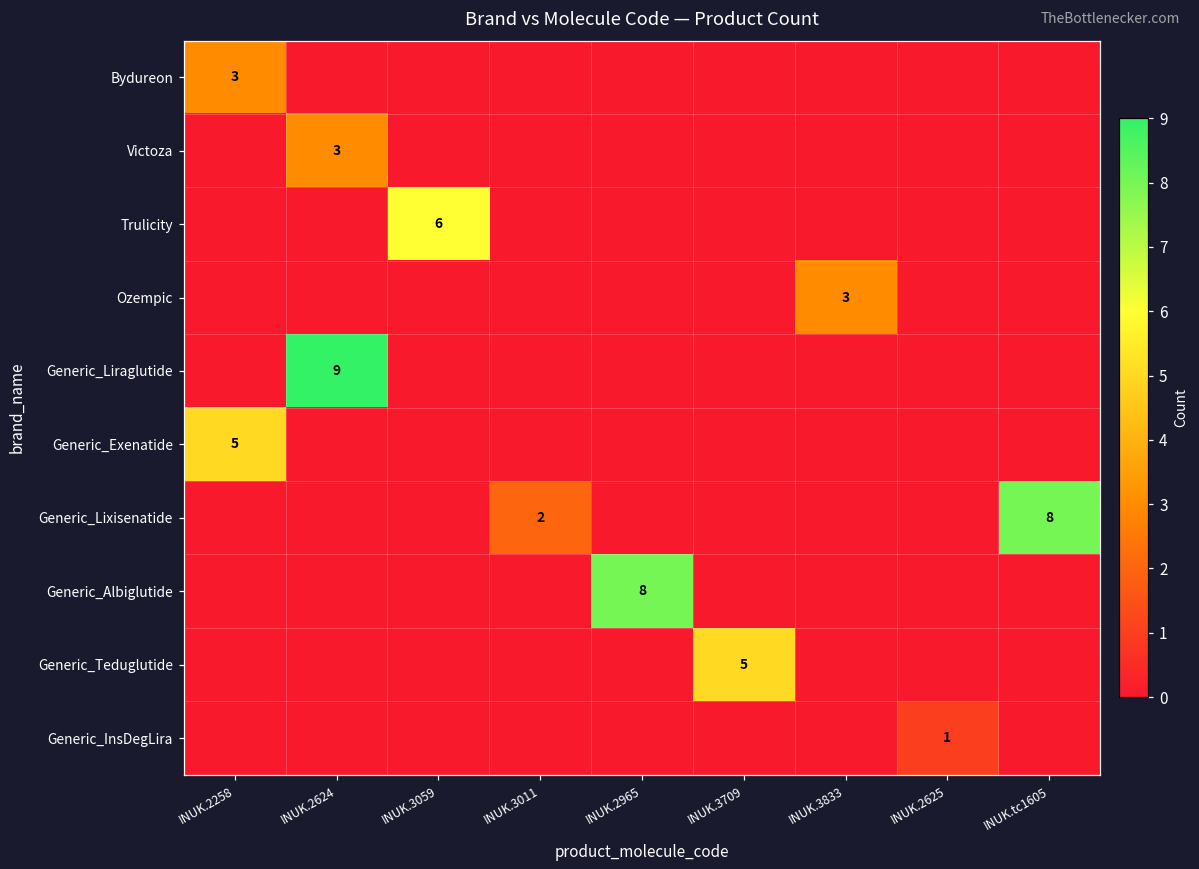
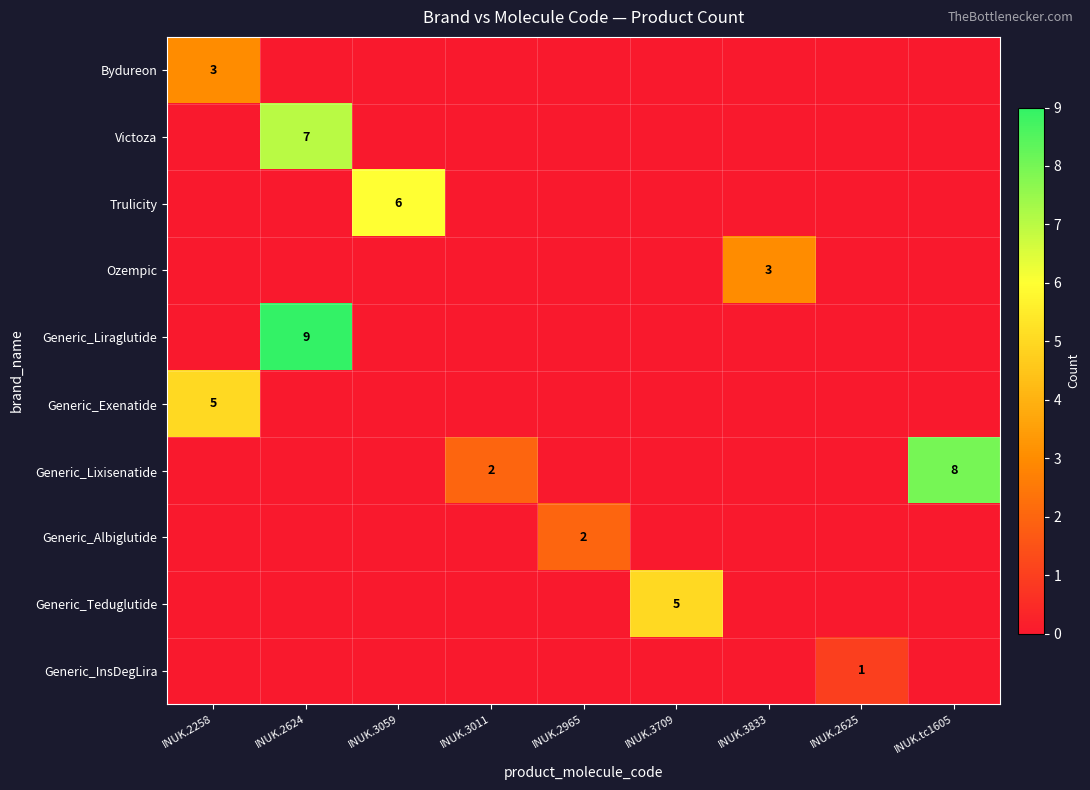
  {
    "Bydureon": {
      "INUK.2258": 3
    },
    "Victoza": {
-     "INUK.2624": 3
+     "INUK.2624": 7
    },
    "Trulicity": {
      "INUK.3059": 6
    },
    "Ozempic": {
      "INUK.3833": 3
    },
    "Generic_Liraglutide": {
      "INUK.2624": 9
    },
    "Generic_Exenatide": {
      "INUK.2258": 5
    },
    "Generic_Lixisenatide": {
      "INUK.3011": 2,
      "INUK.tc1605": 8
    },
    "Generic_Albiglutide": {
-     "INUK.2965": 8
+     "INUK.2965": 2
    },
    "Generic_Teduglutide": {
      "INUK.3709": 5
    },
    "Generic_InsDegLira": {
      "INUK.2625": 1
    }
  }
